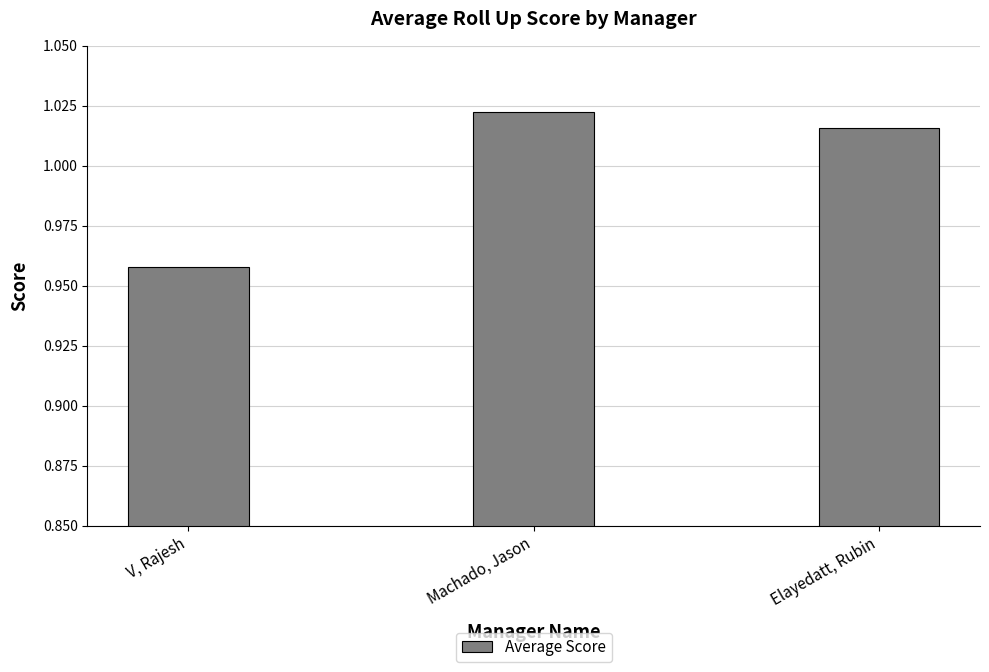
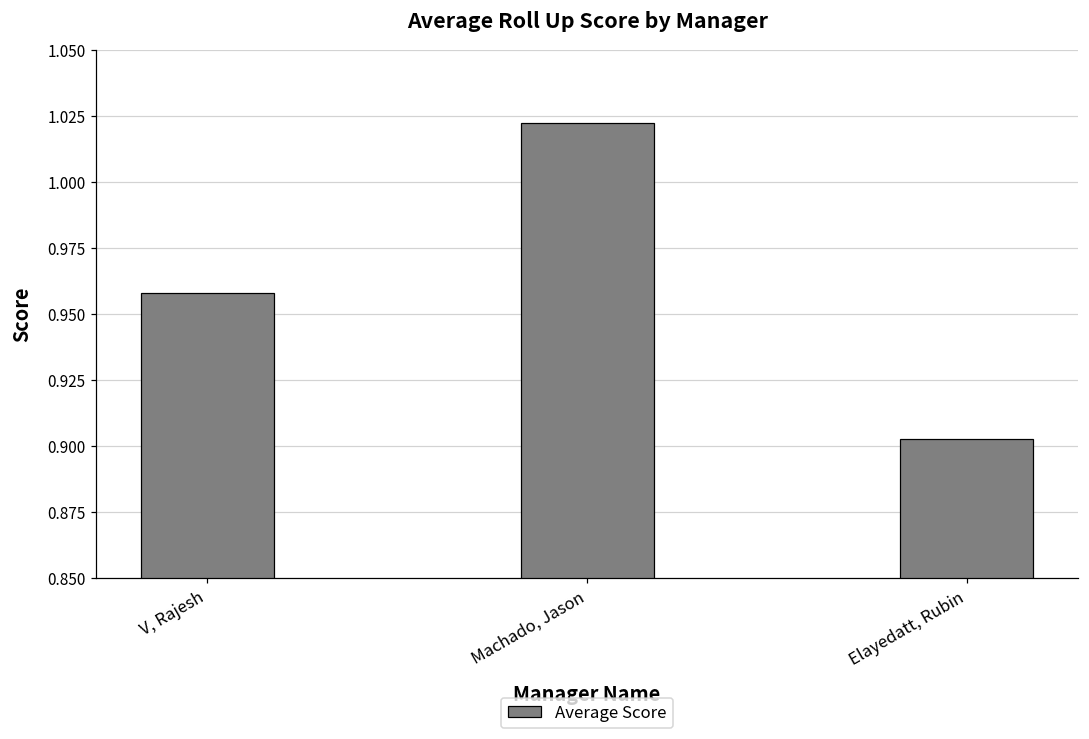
  {
    "V, Rajesh": 0.958,
    "Machado, Jason": 1.022,
-   "Elayedatt, Rubin": 1.016
+   "Elayedatt, Rubin": 0.903
  }
